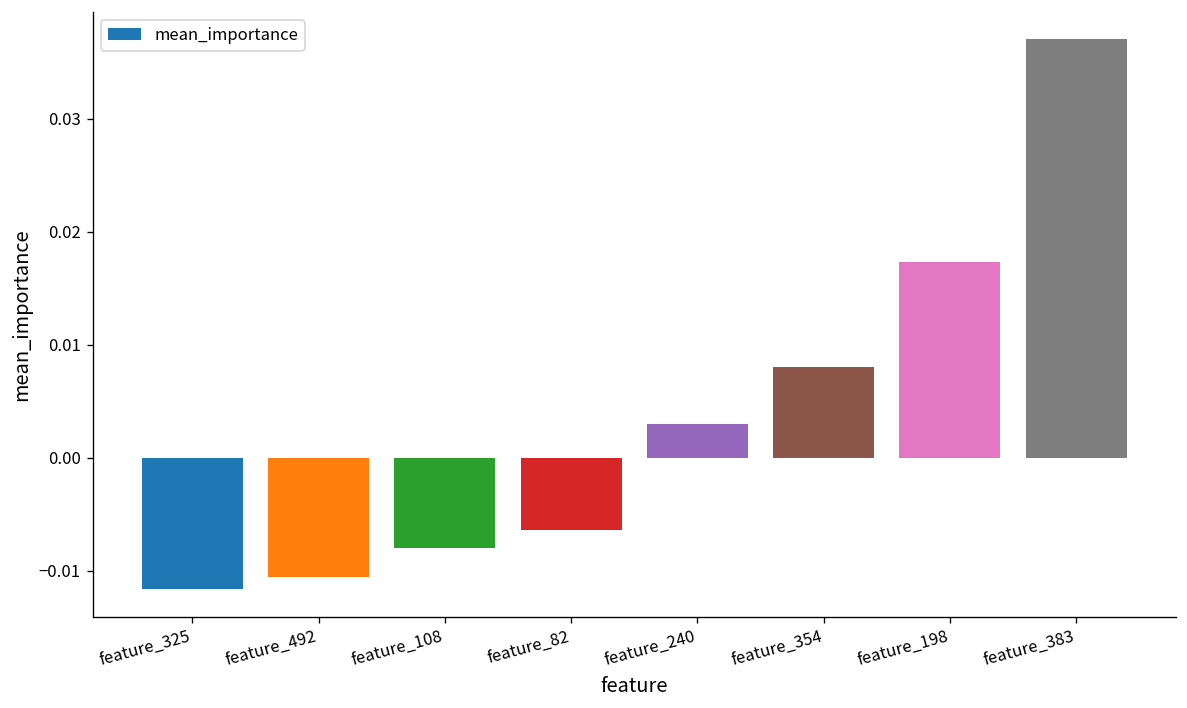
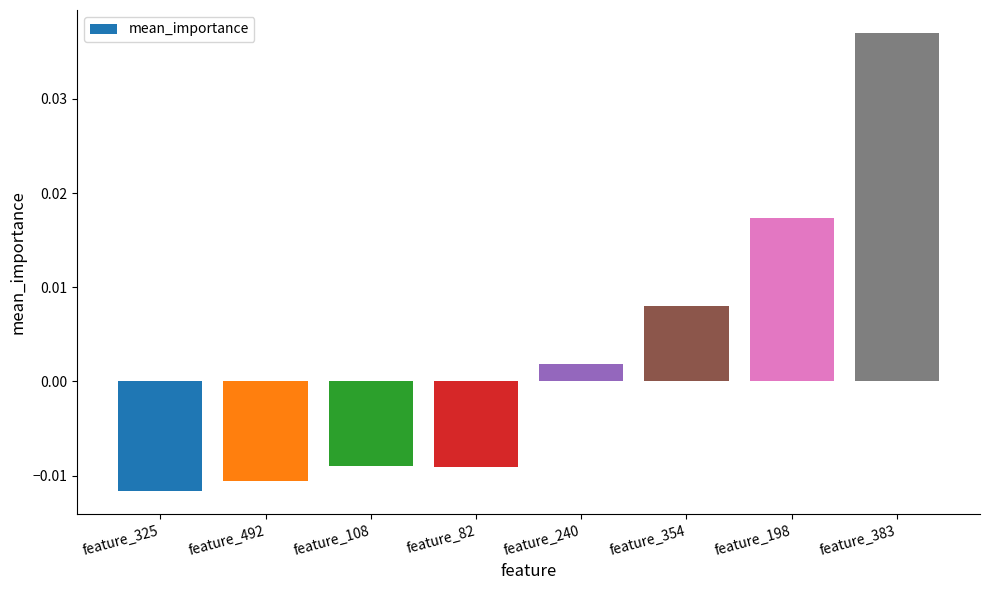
  {
    "feature_325": -0.012,
    "feature_492": -0.011,
-   "feature_108": -0.008,
-   "feature_82": -0.006,
-   "feature_240": 0.003,
+   "feature_108": -0.009,
+   "feature_82": -0.009,
+   "feature_240": 0.002,
    "feature_354": 0.008,
    "feature_198": 0.017,
    "feature_383": 0.037
  }
